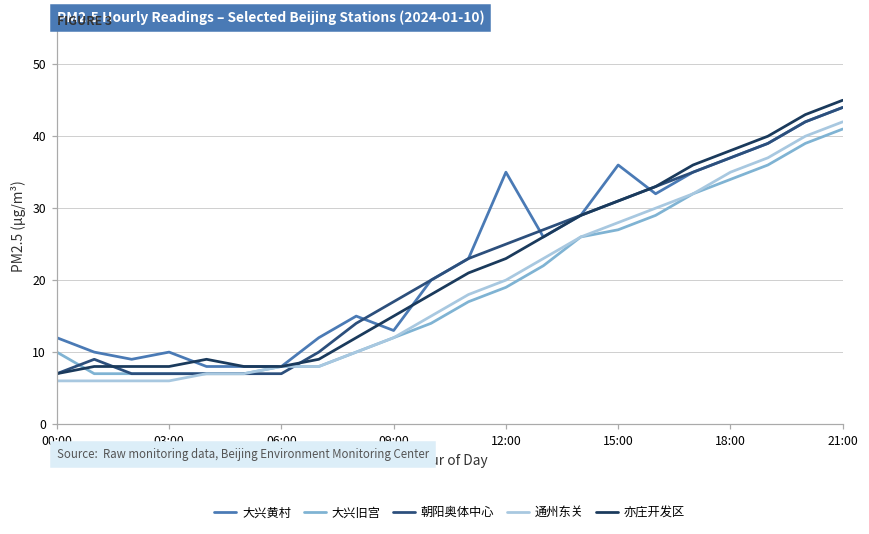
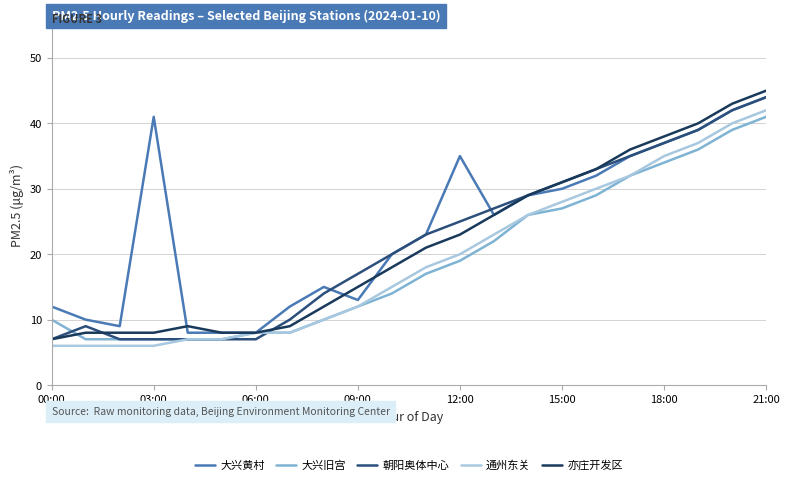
  {
    "大兴黄村": {
      "00:00": 12,
-     "03:00": 10,
+     "03:00": 41,
      "09:00": 13,
      "12:00": 35,
-     "15:00": 36
+     "15:00": 30
    }
  }
